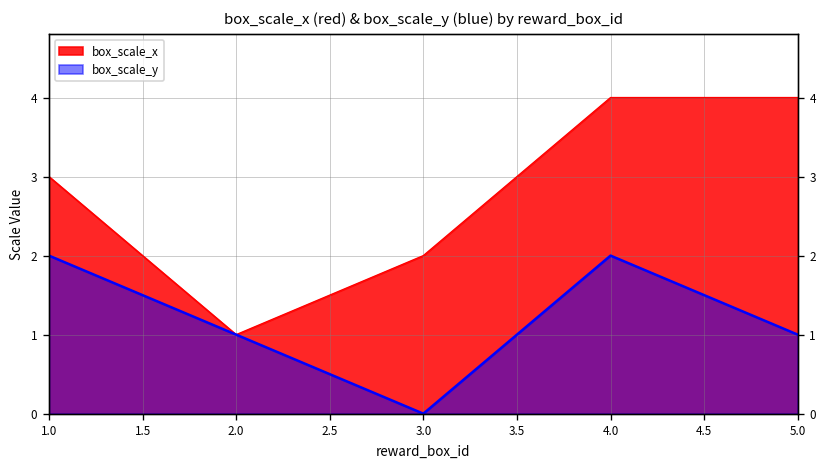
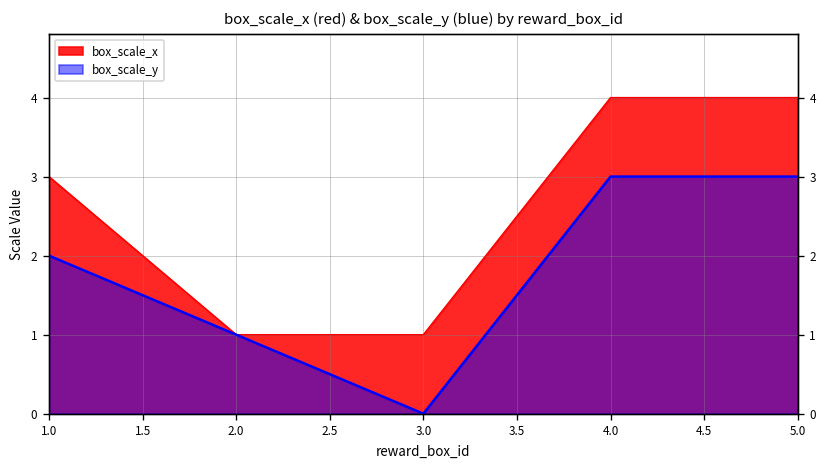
  {
    "box_scale_x": {
      "1.0": 3,
-     "3.0": 2,
+     "3.0": 1,
      "4.0": 4,
      "5.0": 4
    },
    "box_scale_y": {
      "1.0": 2,
      "3.0": 0,
-     "4.0": 2,
-     "5.0": 1
+     "4.0": 3,
+     "5.0": 3
    }
  }
